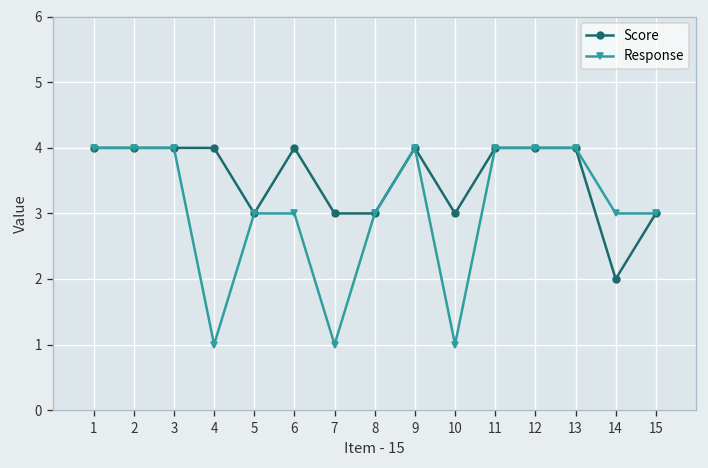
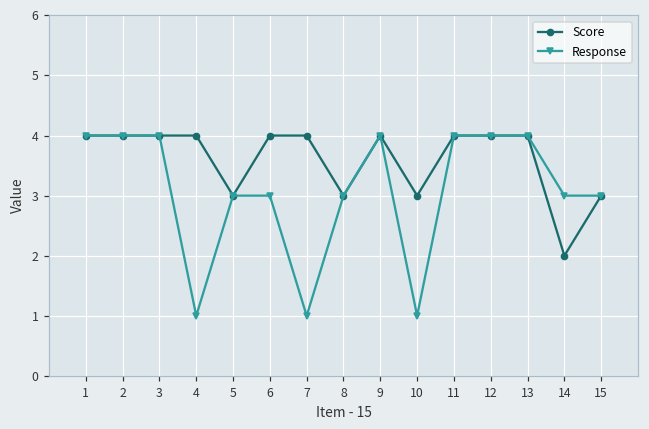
  {
    "Score": {
      "4": 4,
      "6": 4,
-     "7": 3,
+     "7": 4,
      "10": 3,
      "14": 2
    },
    "Response": {
      "4": 1,
      "6": 3,
      "7": 1,
      "10": 1,
      "14": 3
    }
  }
